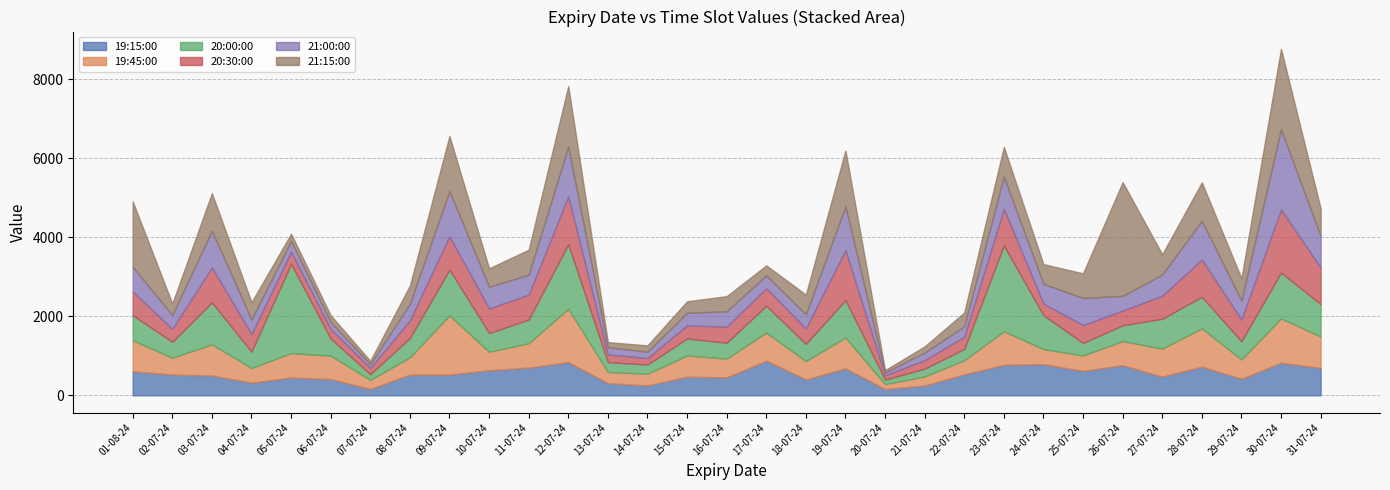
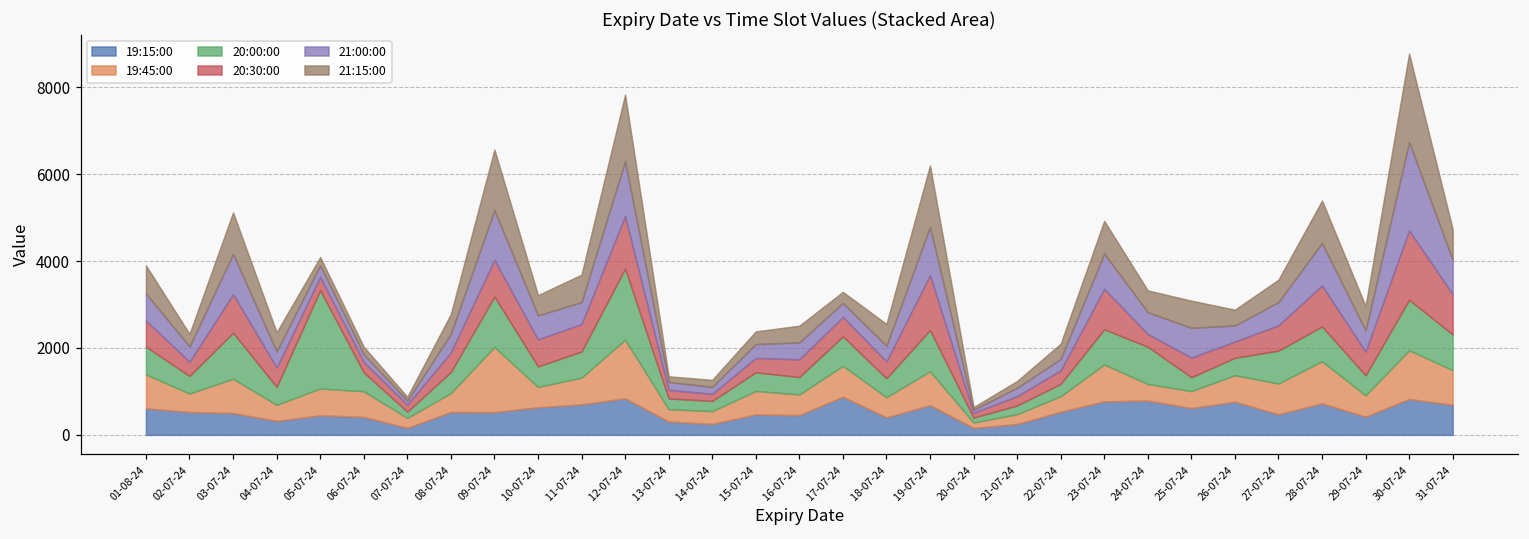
  {
    "20:00:00": {
      "01-08-24": 600,
      "02-07-24": 400,
      "03-07-24": 1100,
      "04-07-24": 400,
      "05-07-24": 2300,
      "06-07-24": 400,
      "07-07-24": 100,
      "08-07-24": 500,
      "09-07-24": 1200,
      "10-07-24": 500,
      "11-07-24": 600,
      "12-07-24": 1600,
      "13-07-24": 200,
      "14-07-24": 200,
      "15-07-24": 400,
      "16-07-24": 400,
      "17-07-24": 700,
      "18-07-24": 400,
      "19-07-24": 1000,
      "20-07-24": 100,
      "21-07-24": 200,
      "22-07-24": 300,
-     "23-07-24": 2200,
+     "23-07-24": 800,
      "24-07-24": 900,
      "25-07-24": 300,
      "26-07-24": 400,
      "27-07-24": 800,
      "28-07-24": 800,
      "29-07-24": 500,
      "30-07-24": 1200,
      "31-07-24": 800
    },
    "21:15:00": {
-     "01-08-24": 1700,
+     "01-08-24": 600,
      "02-07-24": 300,
      "03-07-24": 1000,
      "04-07-24": 400,
      "05-07-24": 200,
      "06-07-24": 200,
      "07-07-24": 100,
      "08-07-24": 500,
      "09-07-24": 1400,
      "10-07-24": 500,
      "11-07-24": 600,
      "12-07-24": 1500,
      "13-07-24": 100,
      "14-07-24": 200,
      "15-07-24": 300,
      "16-07-24": 400,
      "17-07-24": 300,
      "18-07-24": 500,
      "19-07-24": 1400,
      "21-07-24": 200,
      "22-07-24": 400,
      "23-07-24": 800,
      "24-07-24": 500,
      "25-07-24": 600,
-     "26-07-24": 2900,
+     "26-07-24": 400,
      "27-07-24": 500,
      "28-07-24": 1000,
      "29-07-24": 600,
      "30-07-24": 2000,
      "31-07-24": 700
    }
  }
